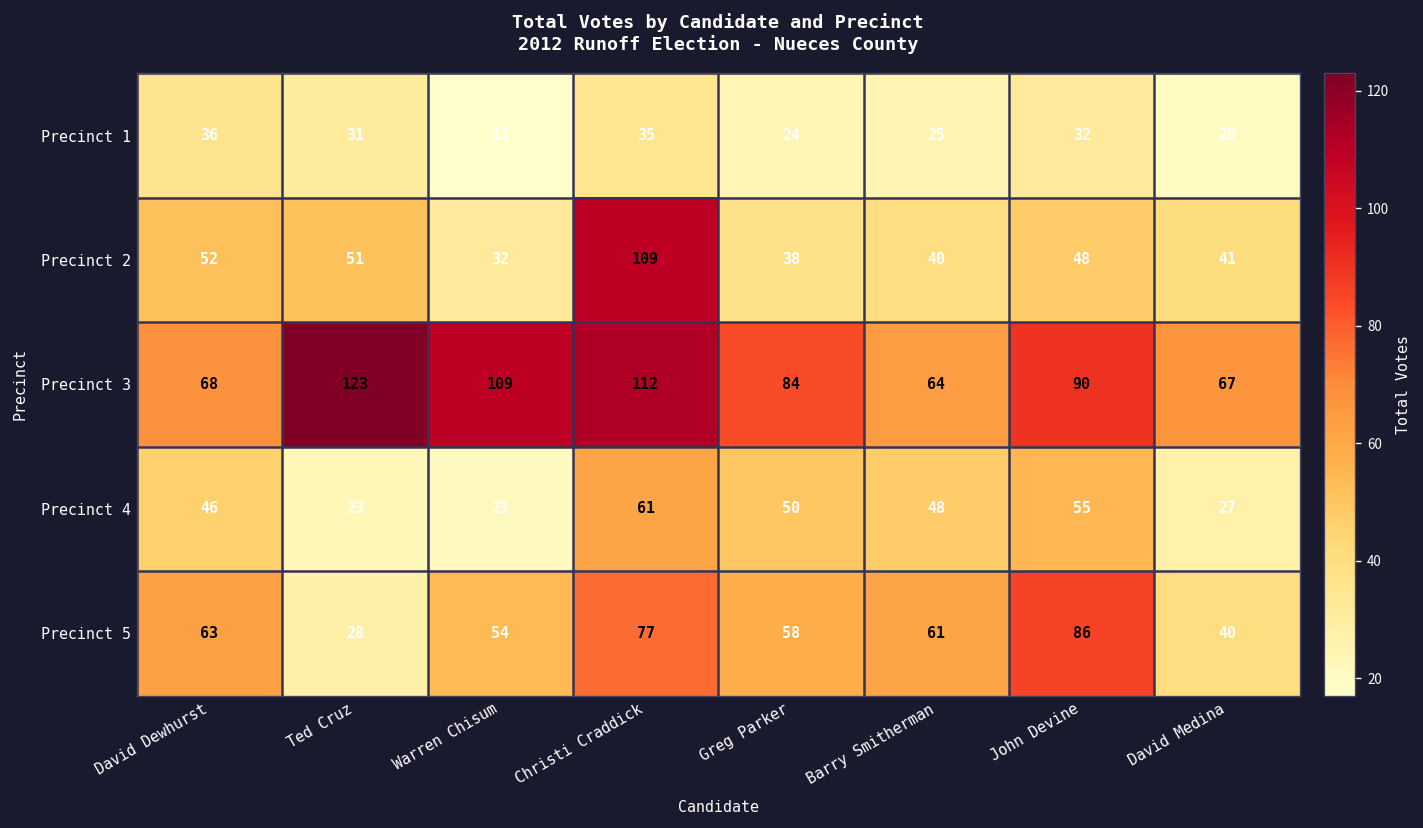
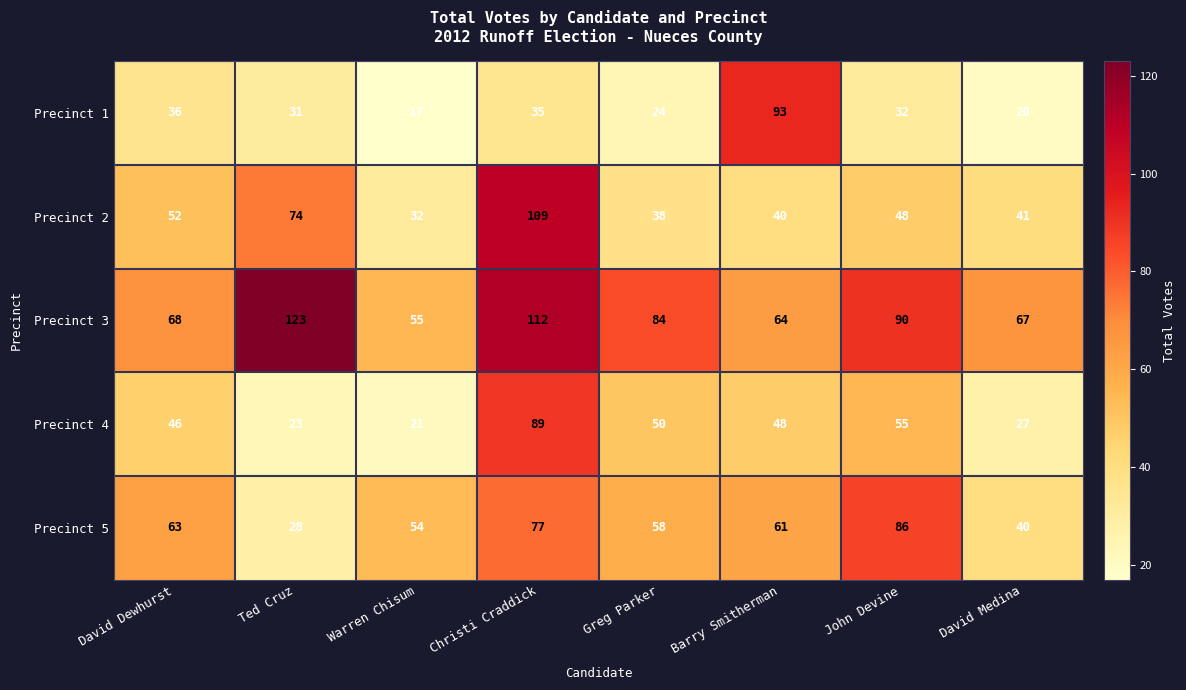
  {
    "Precinct 1": {
      "David Dewhurst": 36,
      "Ted Cruz": 31,
      "Warren Chisum": 17,
      "Christi Craddick": 35,
      "Greg Parker": 24,
-     "Barry Smitherman": 25,
+     "Barry Smitherman": 93,
      "John Devine": 32,
      "David Medina": 20
    },
    "Precinct 2": {
      "David Dewhurst": 52,
-     "Ted Cruz": 51,
+     "Ted Cruz": 74,
      "Warren Chisum": 32,
      "Christi Craddick": 109,
      "Greg Parker": 38,
      "Barry Smitherman": 40,
      "John Devine": 48,
      "David Medina": 41
    },
    "Precinct 3": {
      "David Dewhurst": 68,
      "Ted Cruz": 123,
-     "Warren Chisum": 109,
+     "Warren Chisum": 55,
      "Christi Craddick": 112,
      "Greg Parker": 84,
      "Barry Smitherman": 64,
      "John Devine": 90,
      "David Medina": 67
    },
    "Precinct 4": {
      "David Dewhurst": 46,
      "Ted Cruz": 23,
      "Warren Chisum": 21,
-     "Christi Craddick": 61,
+     "Christi Craddick": 89,
      "Greg Parker": 50,
      "Barry Smitherman": 48,
      "John Devine": 55,
      "David Medina": 27
    },
    "Precinct 5": {
      "David Dewhurst": 63,
      "Ted Cruz": 28,
      "Warren Chisum": 54,
      "Christi Craddick": 77,
      "Greg Parker": 58,
      "Barry Smitherman": 61,
      "John Devine": 86,
      "David Medina": 40
    }
  }
